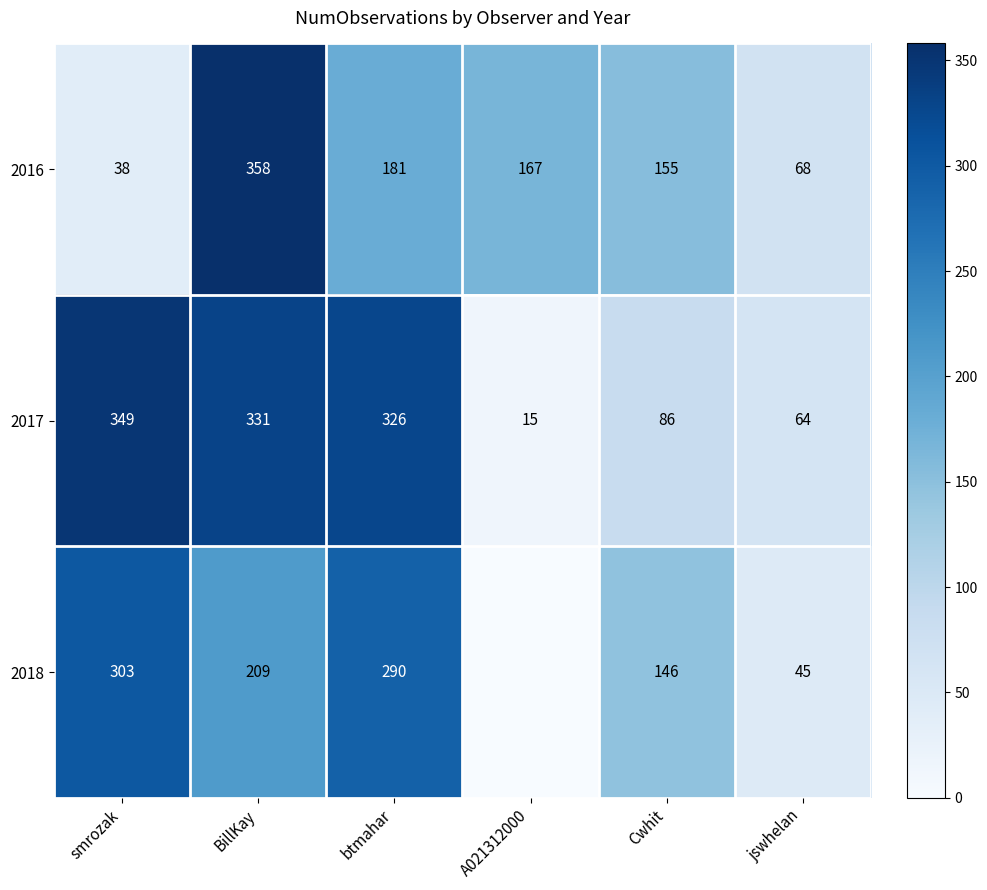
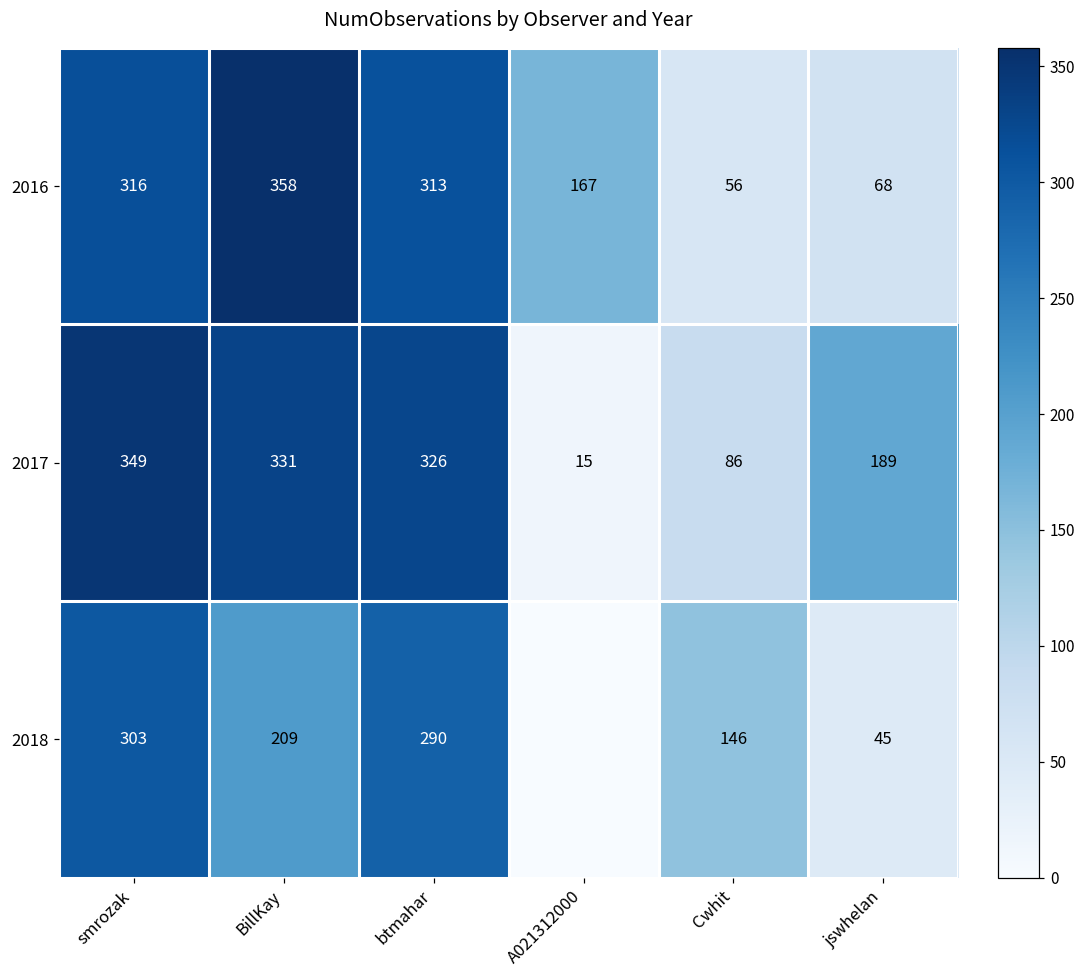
  {
    "2016": {
-     "smrozak": 38,
+     "smrozak": 316,
      "BillKay": 358,
-     "btmahar": 181,
+     "btmahar": 313,
      "A021312000": 167,
-     "Cwhit": 155,
+     "Cwhit": 56,
      "jswhelan": 68
    },
    "2017": {
      "smrozak": 349,
      "BillKay": 331,
      "btmahar": 326,
      "A021312000": 15,
      "Cwhit": 86,
-     "jswhelan": 64
+     "jswhelan": 189
    },
    "2018": {
      "smrozak": 303,
      "BillKay": 209,
      "btmahar": 290,
      "Cwhit": 146,
      "jswhelan": 45
    }
  }
